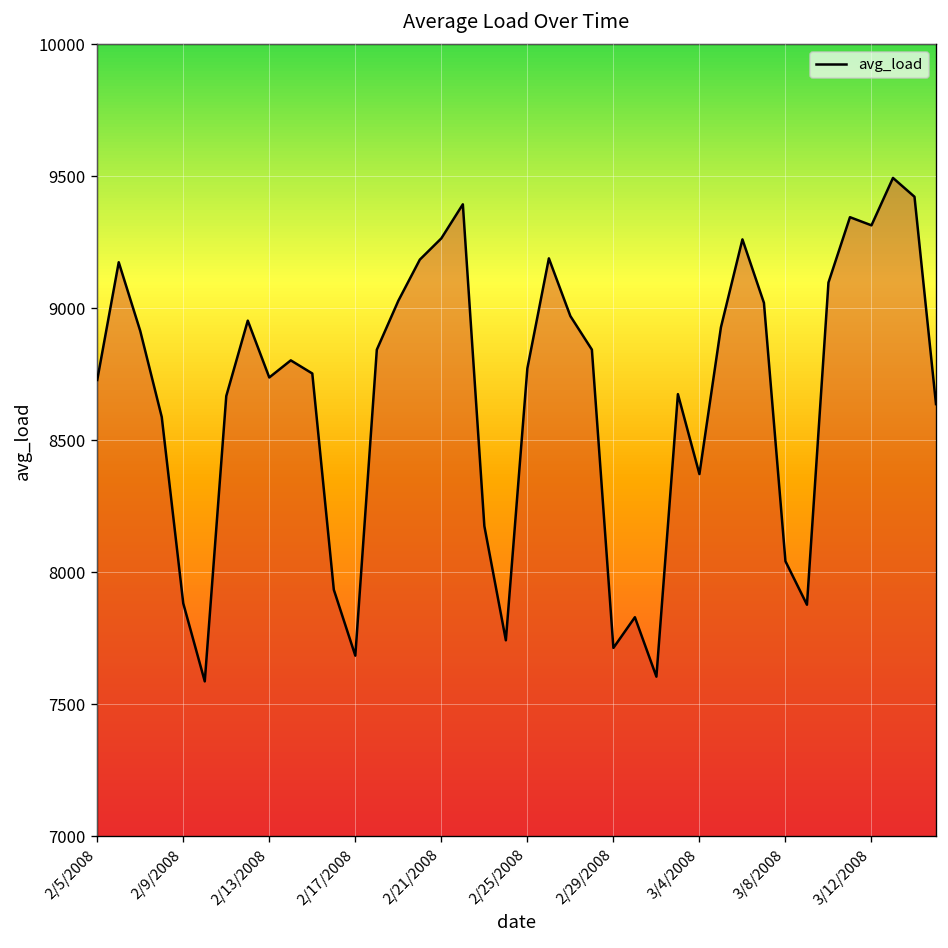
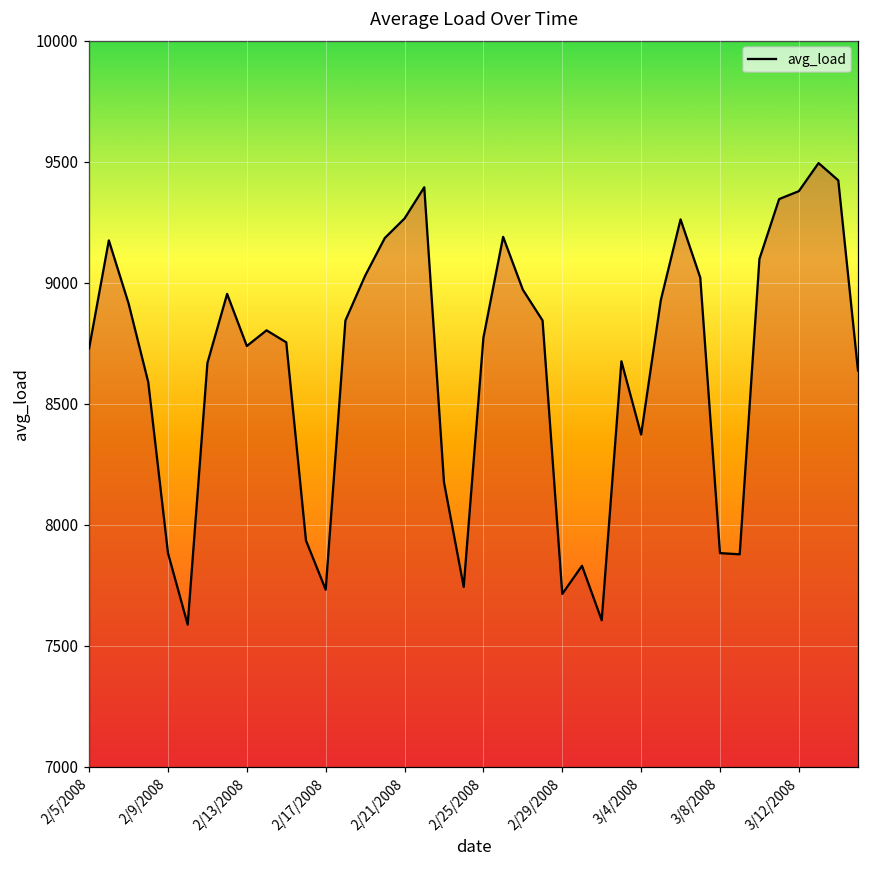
  {
    "2/5/2008": 8730,
    "2/9/2008": 7880,
    "2/13/2008": 8740,
-   "2/17/2008": 7680,
+   "2/17/2008": 7730,
    "2/21/2008": 9260,
    "2/25/2008": 8770,
    "2/29/2008": 7710,
    "3/4/2008": 8370,
-   "3/8/2008": 8040,
-   "3/12/2008": 9310
+   "3/8/2008": 7880,
+   "3/12/2008": 9380
  }
